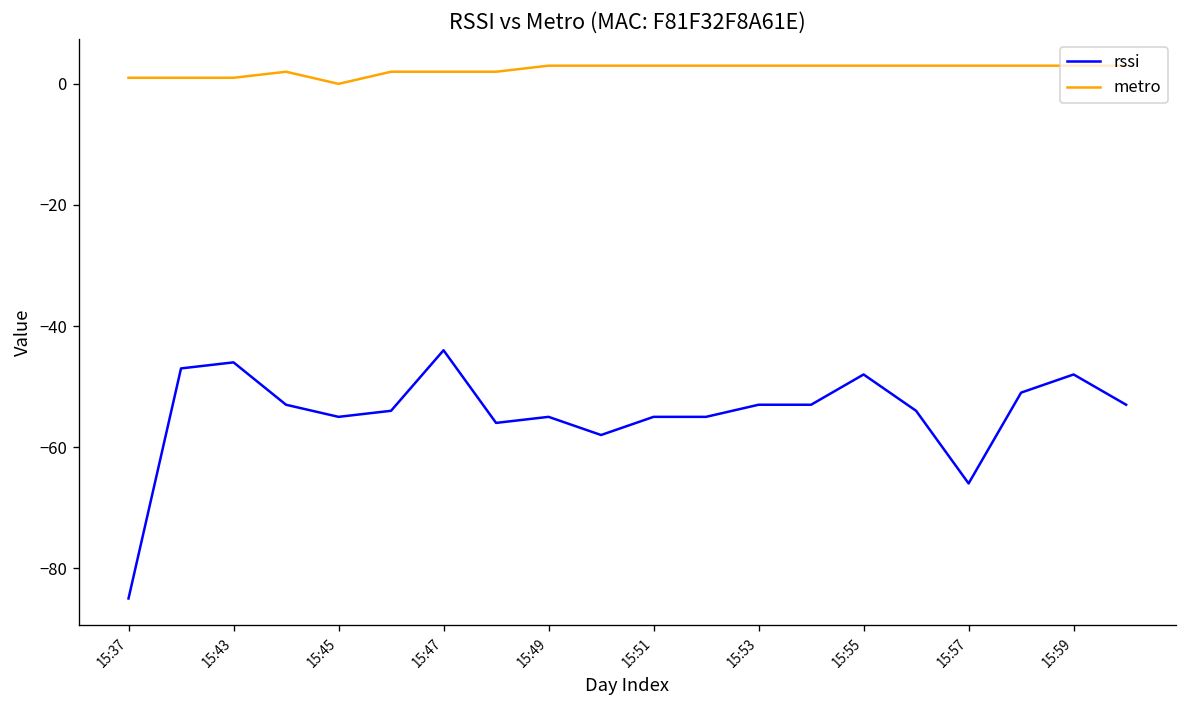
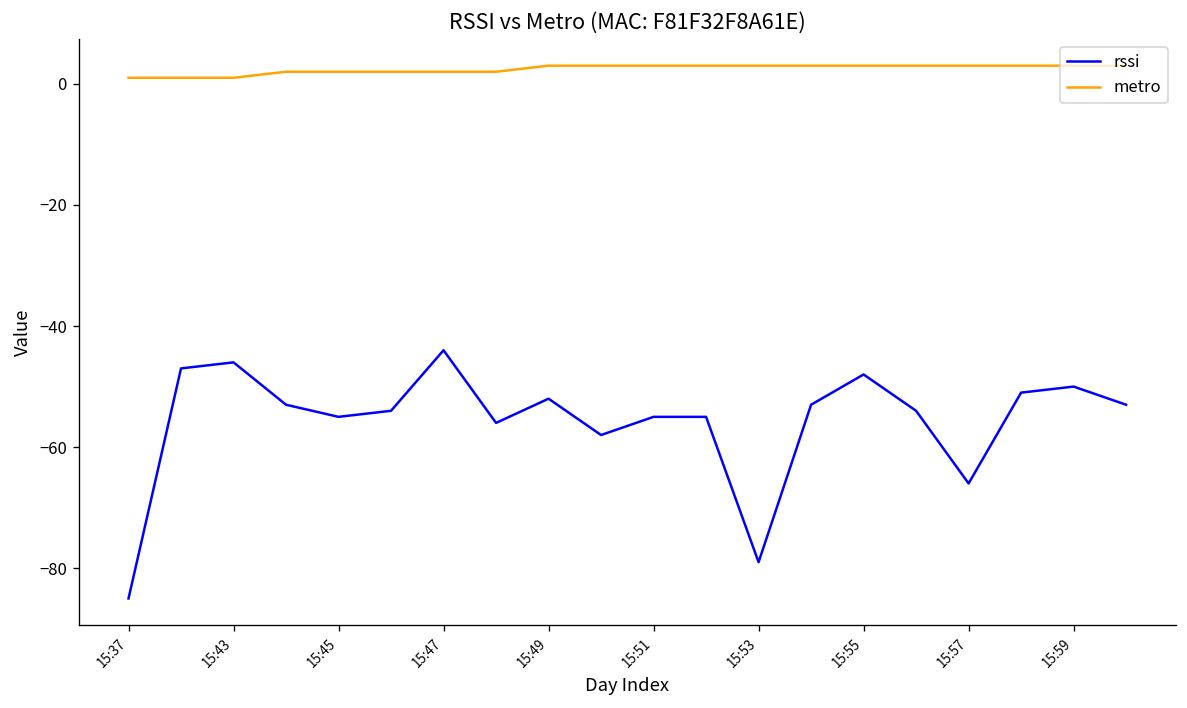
  {
    "rssi": {
      "15:37": -85,
      "15:43": -46,
      "15:45": -55,
      "15:47": -44,
-     "15:49": -55,
+     "15:49": -52,
      "15:51": -55,
-     "15:53": -53,
+     "15:53": -79,
      "15:55": -48,
      "15:57": -66,
-     "15:59": -48
+     "15:59": -50
    },
    "metro": {
      "15:37": 1,
      "15:43": 1,
-     "15:45": 0,
+     "15:45": 2,
      "15:47": 2,
      "15:49": 3,
      "15:51": 3,
      "15:53": 3,
      "15:55": 3,
      "15:57": 3
    }
  }
